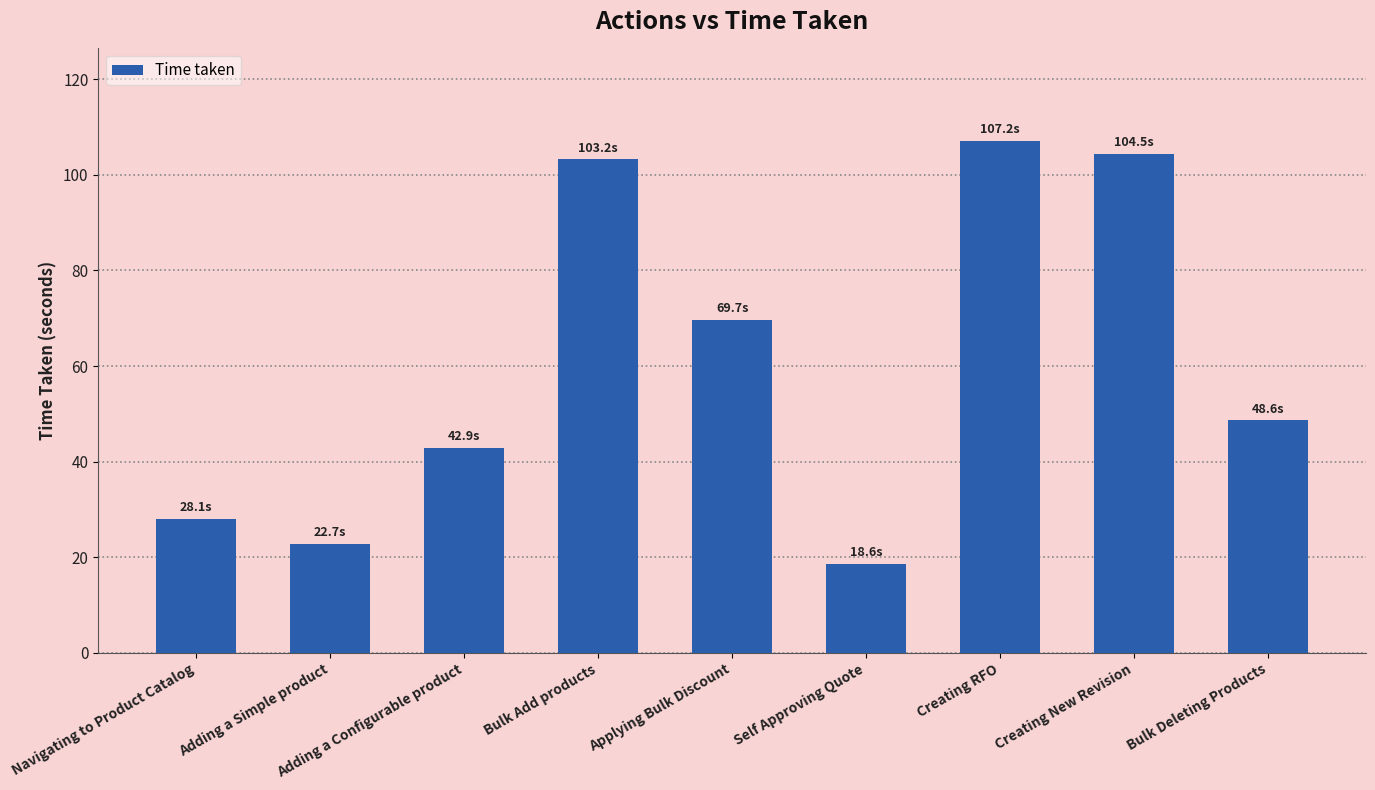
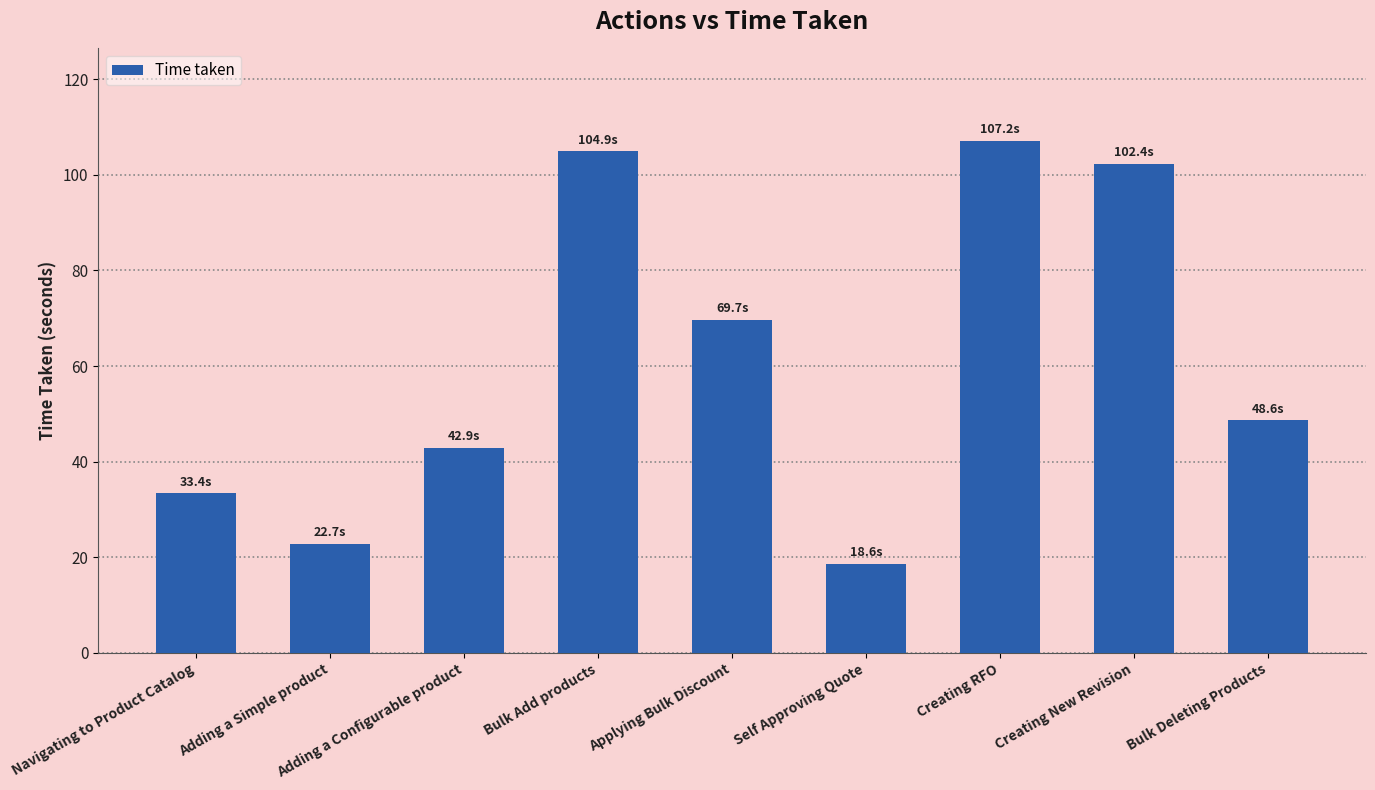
  {
-   "Navigating to Product Catalog": "28.1s",
+   "Navigating to Product Catalog": "33.4s",
    "Adding a Simple product": "22.7s",
    "Adding a Configurable product": "42.9s",
-   "Bulk Add products": "103.2s",
+   "Bulk Add products": "104.9s",
    "Applying Bulk Discount": "69.7s",
    "Self Approving Quote": "18.6s",
    "Creating RFO": "107.2s",
-   "Creating New Revision": "104.5s",
+   "Creating New Revision": "102.4s",
    "Bulk Deleting Products": "48.6s"
  }
